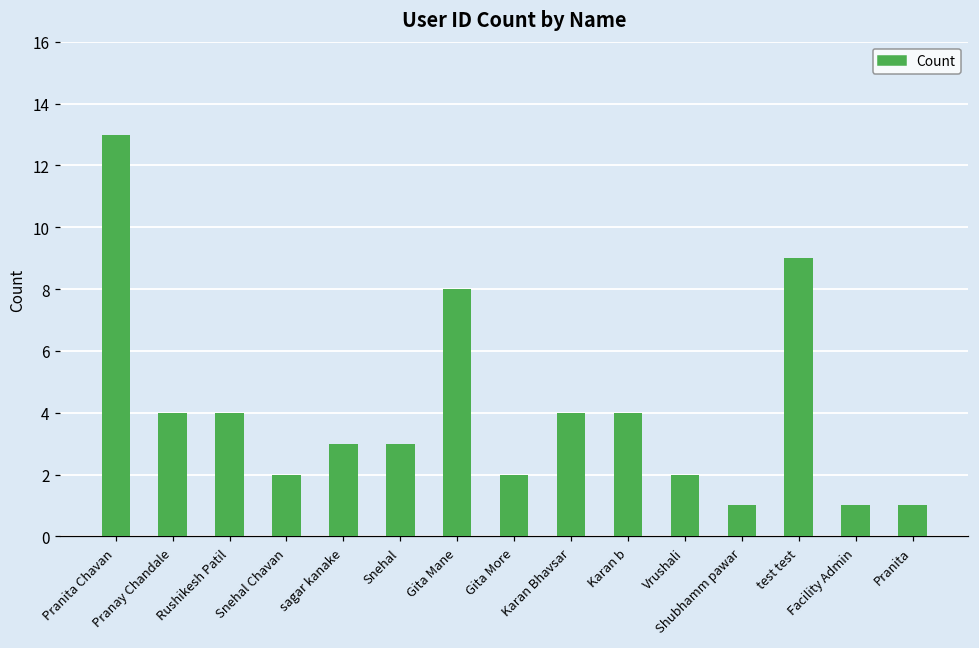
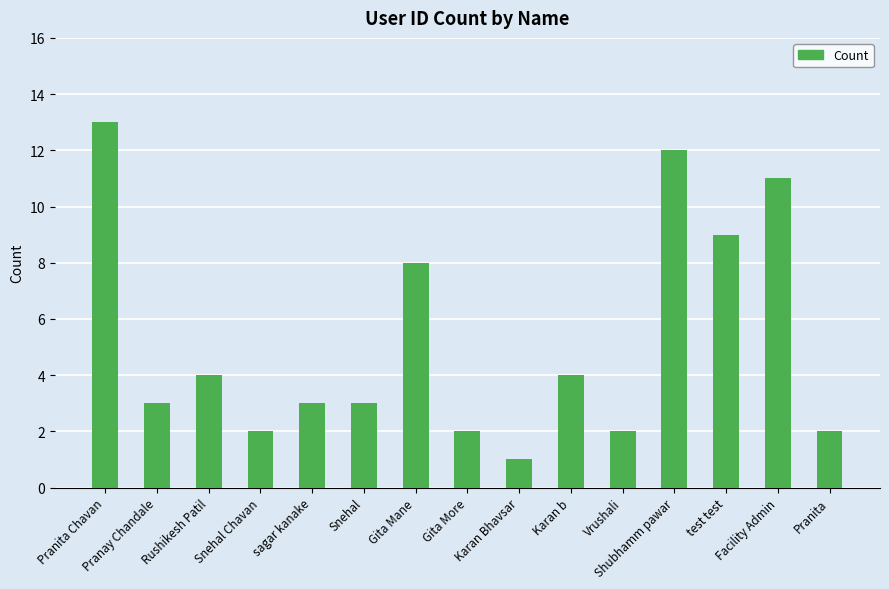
  {
    "Pranita Chavan": 13,
-   "Pranay Chandale": 4,
+   "Pranay Chandale": 3,
    "Rushikesh Patil": 4,
    "Snehal Chavan": 2,
    "sagar kanake": 3,
    "Snehal": 3,
    "Gita Mane": 8,
    "Gita More": 2,
-   "Karan Bhavsar": 4,
+   "Karan Bhavsar": 1,
    "Karan b": 4,
    "Vrushali": 2,
-   "Shubhamm pawar": 1,
+   "Shubhamm pawar": 12,
    "test test": 9,
-   "Facility Admin": 1,
-   "Pranita": 1
+   "Facility Admin": 11,
+   "Pranita": 2
  }
